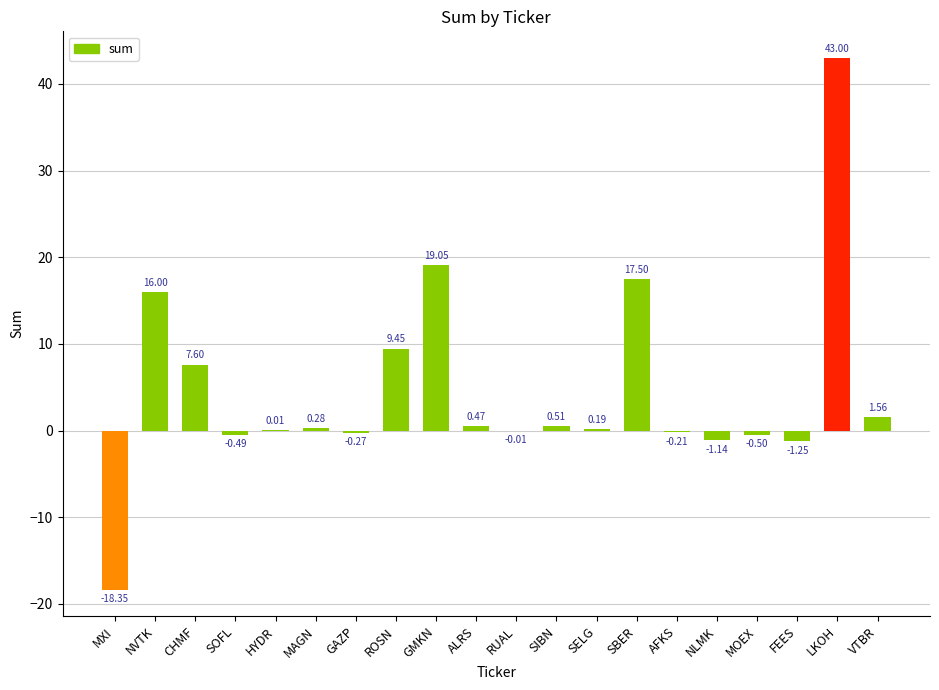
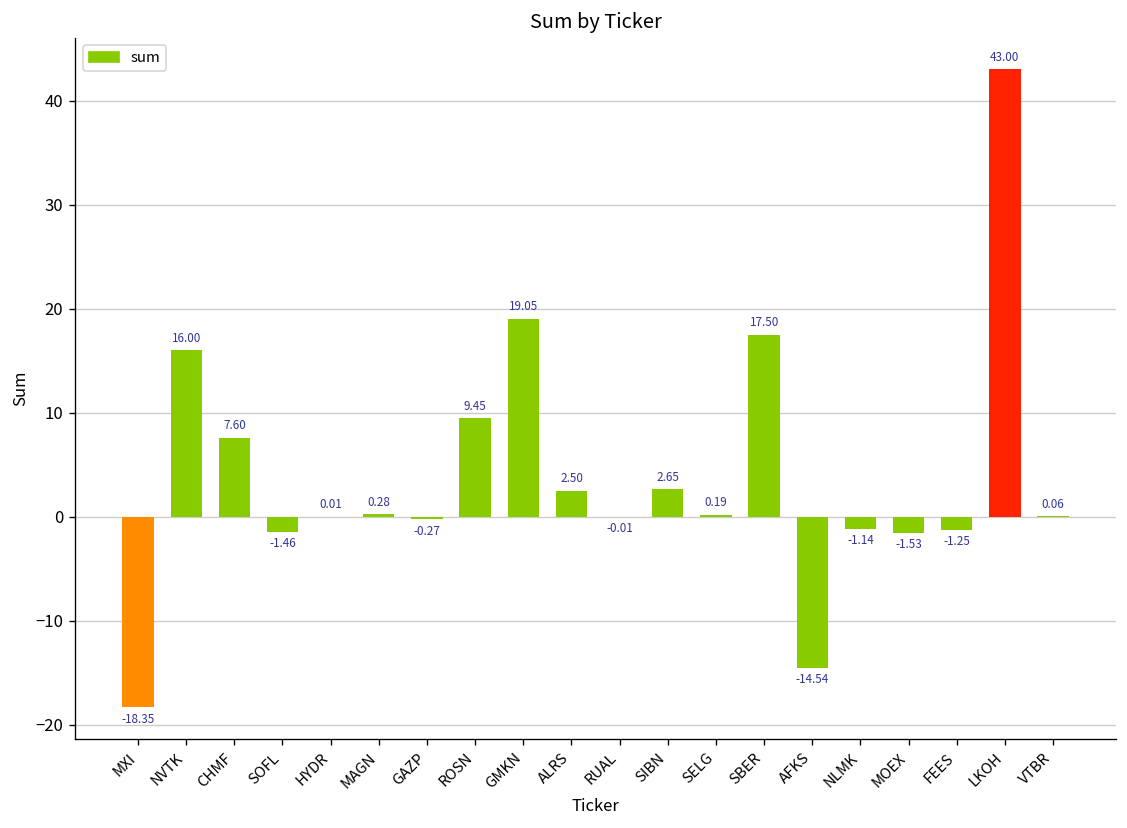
  {
    "MXI": -18.35,
    "NVTK": 16.00,
    "CHMF": 7.60,
-   "SOFL": -0.49,
+   "SOFL": -1.46,
    "HYDR": 0.01,
    "MAGN": 0.28,
    "GAZP": -0.27,
    "ROSN": 9.45,
    "GMKN": 19.05,
-   "ALRS": 0.47,
+   "ALRS": 2.50,
    "RUAL": -0.01,
-   "SIBN": 0.51,
+   "SIBN": 2.65,
    "SELG": 0.19,
    "SBER": 17.50,
-   "AFKS": -0.21,
+   "AFKS": -14.54,
    "NLMK": -1.14,
-   "MOEX": -0.50,
+   "MOEX": -1.53,
    "FEES": -1.25,
    "LKOH": 43.00,
-   "VTBR": 1.56
+   "VTBR": 0.06
  }
